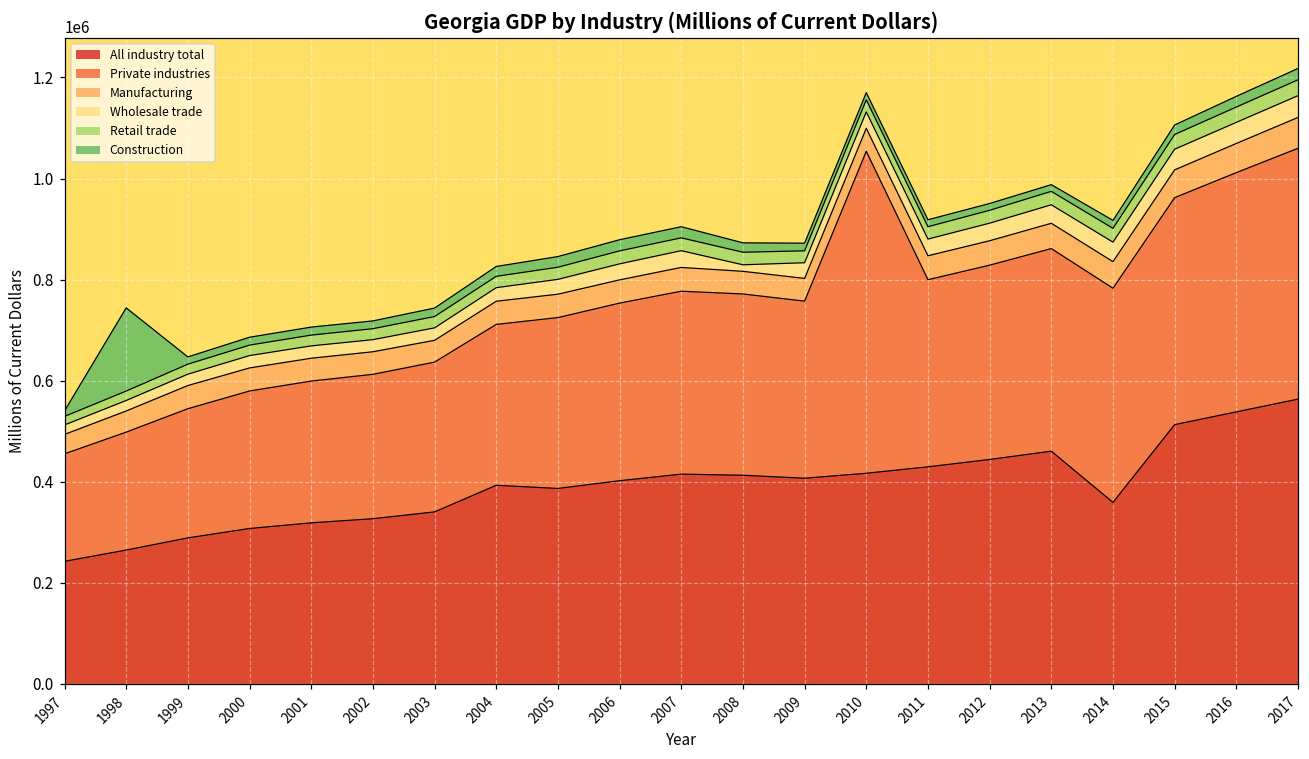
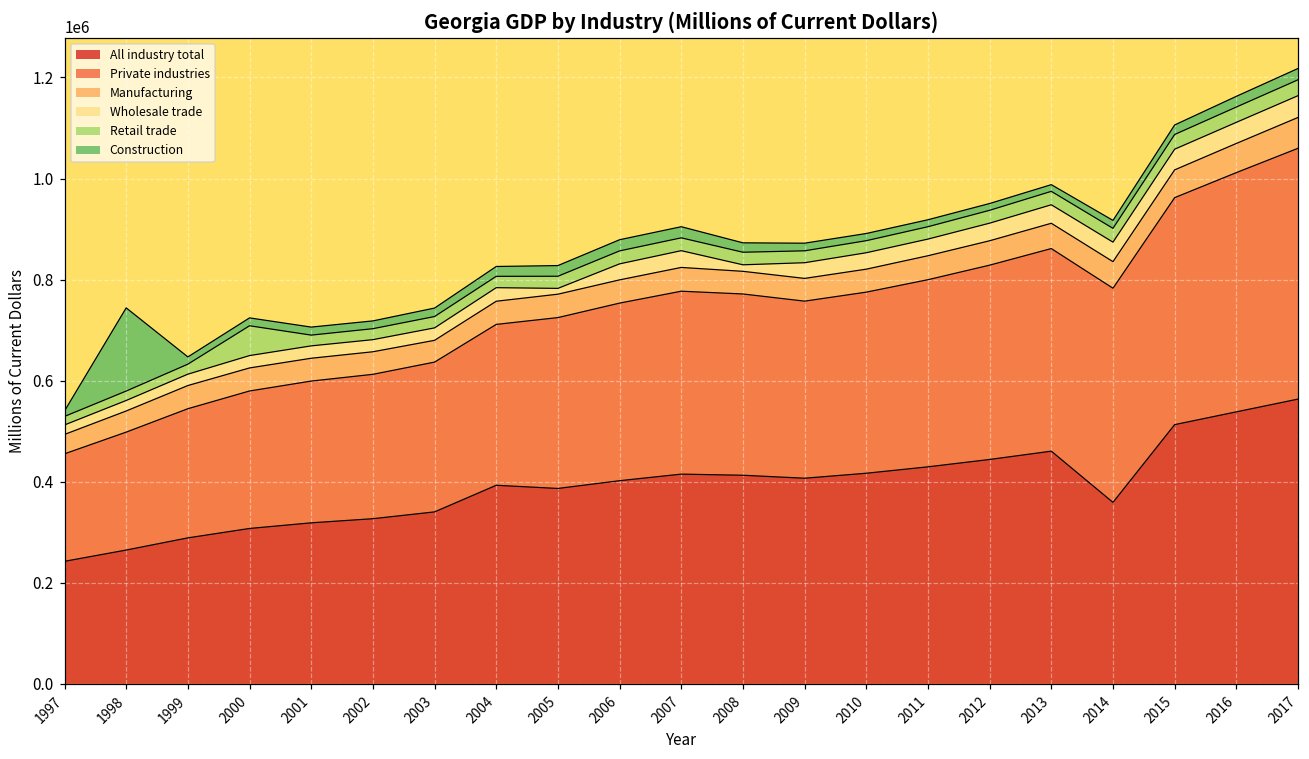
  {
    "All industry total": {
      "1997": 240000,
      "1998": 260000,
      "1999": 290000,
      "2000": 310000,
      "2001": 320000,
      "2002": 330000,
      "2003": 340000,
      "2004": 390000,
      "2005": 390000,
      "2006": 400000,
      "2007": 420000,
      "2008": 410000,
      "2009": 410000,
      "2010": 420000,
      "2011": 430000,
      "2012": 440000,
      "2013": 460000,
      "2014": 360000,
      "2015": 510000,
      "2016": 540000,
      "2017": 560000
    },
    "Private industries": {
      "1997": 210000,
      "1998": 230000,
      "1999": 260000,
      "2000": 270000,
      "2001": 280000,
      "2002": 290000,
      "2003": 300000,
      "2004": 320000,
      "2005": 340000,
      "2006": 350000,
      "2007": 360000,
      "2008": 360000,
      "2009": 350000,
-     "2010": 640000,
+     "2010": 360000,
      "2011": 370000,
      "2012": 380000,
      "2013": 400000,
      "2014": 420000,
      "2015": 450000,
      "2016": 470000,
      "2017": 500000
    },
    "Manufacturing": {
      "1997": 40000,
      "1998": 40000,
      "1999": 50000,
      "2000": 50000,
      "2001": 50000,
      "2002": 40000,
      "2003": 40000,
      "2004": 50000,
      "2005": 50000,
      "2006": 50000,
      "2007": 50000,
      "2008": 40000,
      "2009": 40000,
      "2010": 50000,
      "2011": 50000,
      "2012": 50000,
      "2013": 50000,
      "2014": 50000,
      "2015": 50000,
      "2016": 60000,
      "2017": 60000
    },
    "Wholesale trade": {
      "1997": 20000,
      "1998": 20000,
      "1999": 20000,
      "2000": 20000,
      "2001": 20000,
      "2002": 20000,
      "2003": 20000,
      "2004": 30000,
-     "2005": 30000,
+     "2005": 10000,
      "2006": 30000,
      "2007": 30000,
      "2008": 10000,
      "2009": 30000,
      "2010": 30000,
      "2011": 30000,
      "2012": 30000,
      "2013": 40000,
      "2014": 40000,
      "2015": 40000,
      "2016": 40000,
      "2017": 40000
    },
    "Retail trade": {
      "1997": 20000,
      "1998": 20000,
      "1999": 20000,
-     "2000": 20000,
+     "2000": 60000,
      "2001": 20000,
      "2002": 20000,
      "2003": 20000,
      "2004": 20000,
      "2005": 20000,
      "2006": 30000,
      "2007": 30000,
      "2008": 20000,
      "2009": 20000,
      "2010": 20000,
      "2011": 20000,
      "2012": 30000,
      "2013": 30000,
      "2014": 30000,
      "2015": 30000,
      "2016": 30000,
      "2017": 30000
    },
    "Construction": {
      "1997": 10000,
      "1998": 160000,
      "1999": 10000,
      "2000": 20000,
      "2001": 20000,
      "2002": 20000,
      "2003": 20000,
      "2004": 20000,
      "2005": 20000,
      "2006": 20000,
      "2007": 20000,
      "2008": 20000,
      "2009": 20000,
      "2010": 10000,
      "2011": 10000,
      "2012": 10000,
      "2013": 10000,
      "2014": 20000,
      "2015": 20000,
      "2016": 20000,
      "2017": 20000
    }
  }
